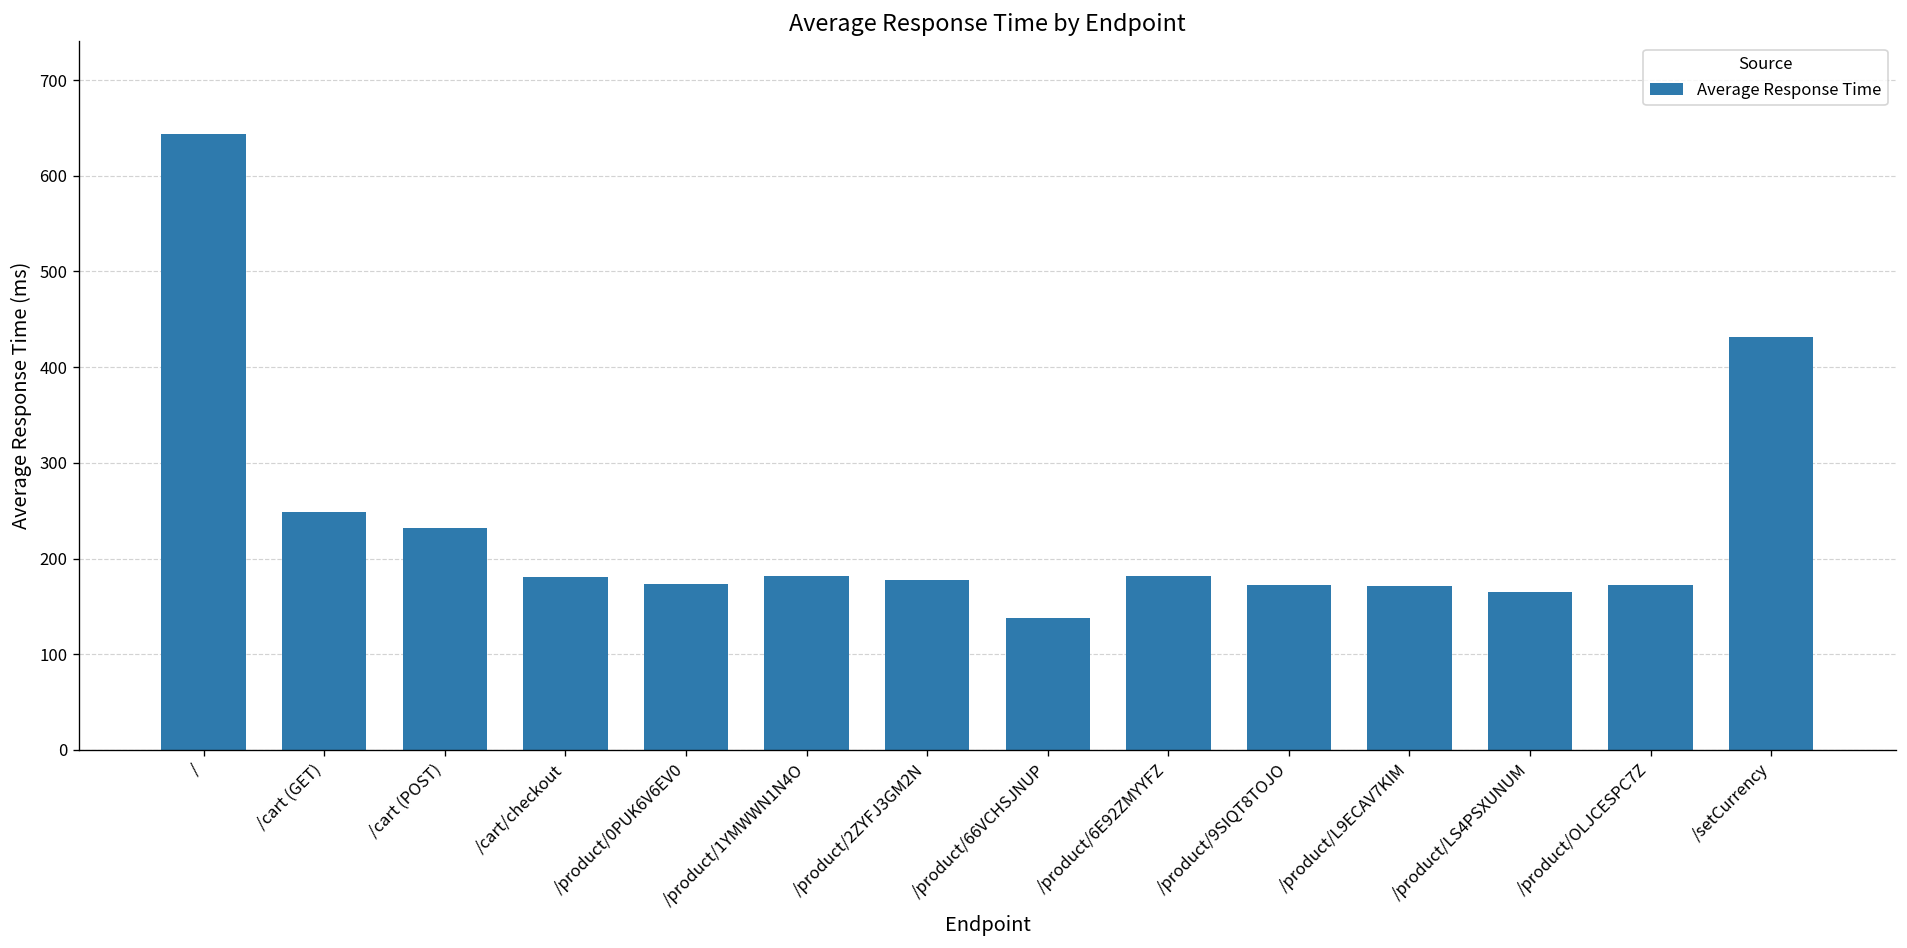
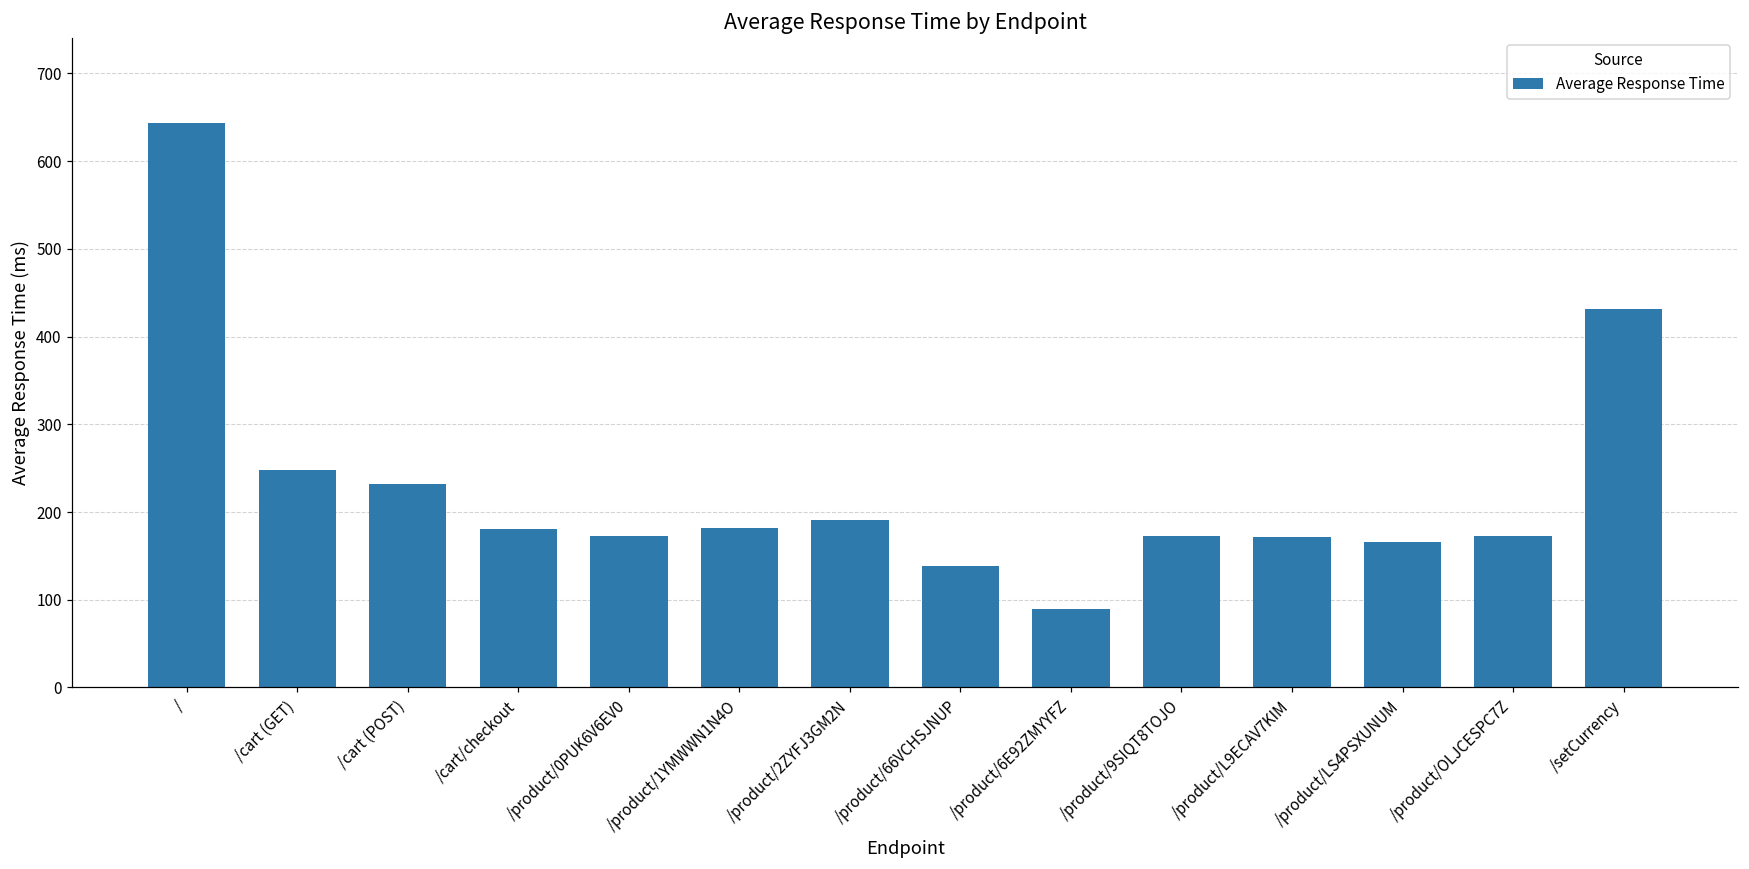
  {
    "/": 640,
    "/cart (GET)": 250,
    "/cart (POST)": 230,
    "/cart/checkout": 180,
    "/product/0PUK6V6EV0": 170,
    "/product/1YMWWN1N4O": 180,
-   "/product/2ZYFJ3GM2N": 180,
+   "/product/2ZYFJ3GM2N": 190,
    "/product/66VCHSJNUP": 140,
-   "/product/6E92ZMYYFZ": 180,
+   "/product/6E92ZMYYFZ": 90,
    "/product/9SIQT8TOJO": 170,
    "/product/L9ECAV7KIM": 170,
    "/product/LS4PSXUNUM": 170,
    "/product/OLJCESPC7Z": 170,
    "/setCurrency": 430
  }
